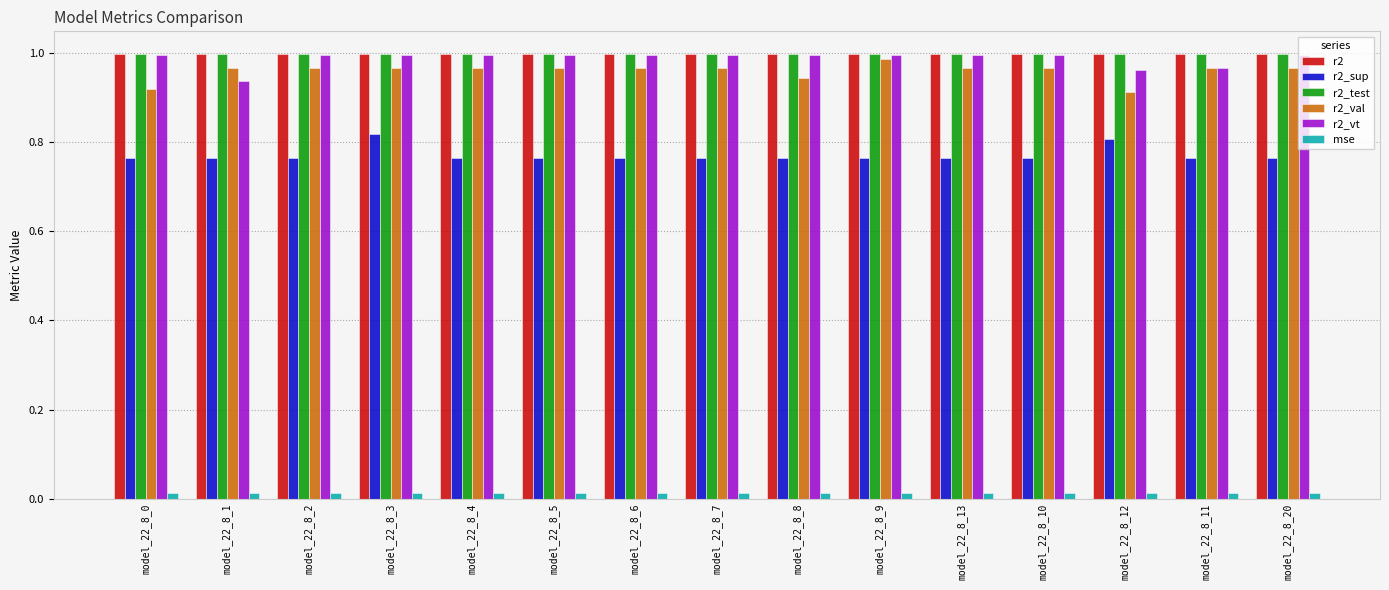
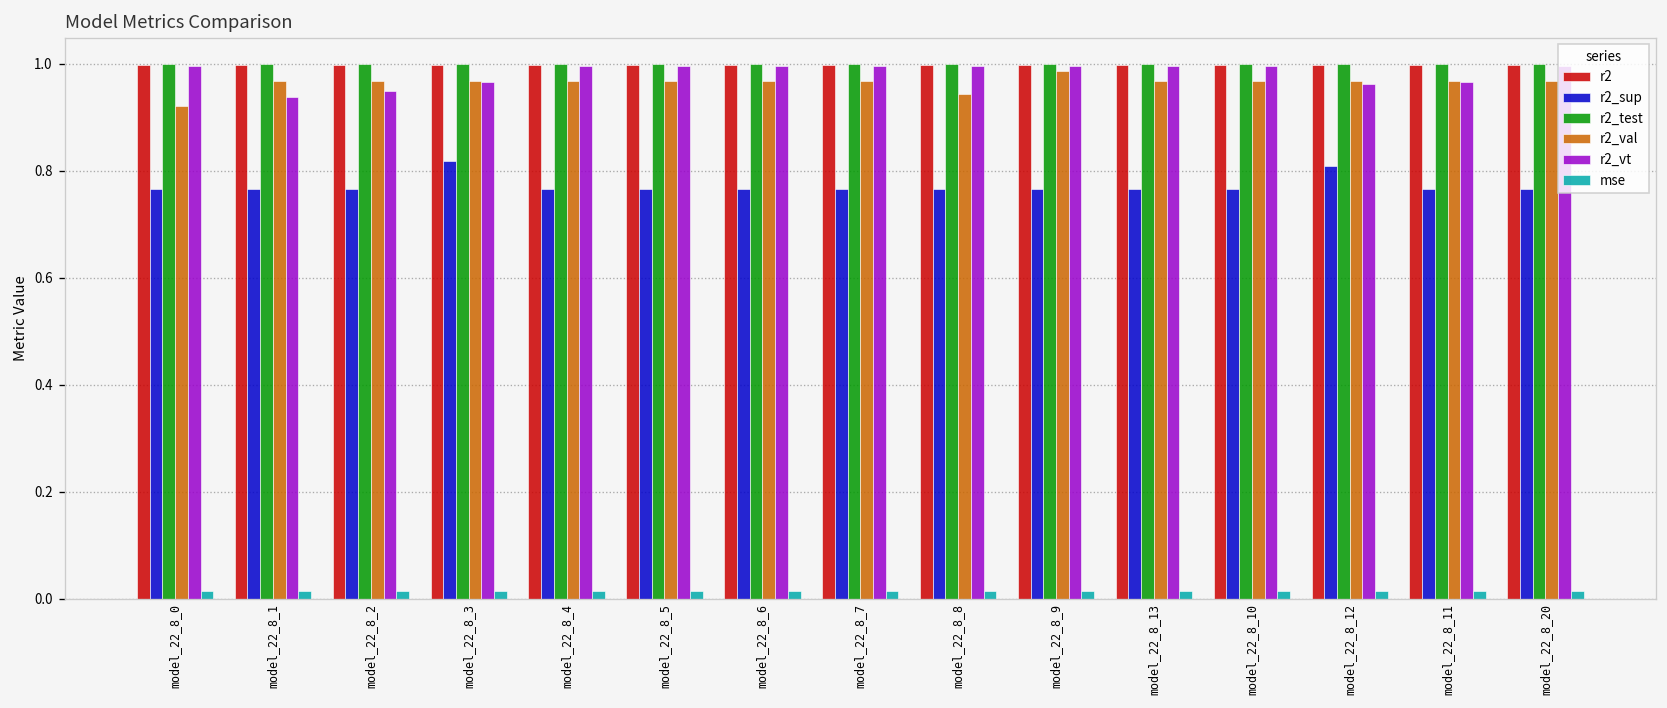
  {
    "r2": {
      "model_22_8_0": 1.00,
      "model_22_8_1": 1.00,
      "model_22_8_2": 1.00,
      "model_22_8_3": 1.00,
      "model_22_8_4": 1.00,
      "model_22_8_5": 1.00,
      "model_22_8_6": 1.00,
      "model_22_8_7": 1.00,
      "model_22_8_8": 1.00,
      "model_22_8_9": 1.00,
      "model_22_8_13": 1.00,
      "model_22_8_10": 1.00,
      "model_22_8_12": 1.00,
      "model_22_8_11": 1.00,
      "model_22_8_20": 1.00
    },
    "r2_sup": {
      "model_22_8_0": 0.77,
      "model_22_8_1": 0.77,
      "model_22_8_2": 0.77,
      "model_22_8_3": 0.82,
      "model_22_8_4": 0.77,
      "model_22_8_5": 0.77,
      "model_22_8_6": 0.77,
      "model_22_8_7": 0.77,
      "model_22_8_8": 0.77,
      "model_22_8_9": 0.77,
      "model_22_8_13": 0.77,
      "model_22_8_10": 0.77,
      "model_22_8_12": 0.81,
      "model_22_8_11": 0.77,
      "model_22_8_20": 0.77
    },
    "r2_test": {
      "model_22_8_0": 1.00,
      "model_22_8_1": 1.00,
      "model_22_8_2": 1.00,
      "model_22_8_3": 1.00,
      "model_22_8_4": 1.00,
      "model_22_8_5": 1.00,
      "model_22_8_6": 1.00,
      "model_22_8_7": 1.00,
      "model_22_8_8": 1.00,
      "model_22_8_9": 1.00,
      "model_22_8_13": 1.00,
      "model_22_8_10": 1.00,
      "model_22_8_12": 1.00,
      "model_22_8_11": 1.00,
      "model_22_8_20": 1.00
    },
    "r2_val": {
      "model_22_8_0": 0.92,
      "model_22_8_1": 0.97,
      "model_22_8_2": 0.97,
      "model_22_8_3": 0.97,
      "model_22_8_4": 0.97,
      "model_22_8_5": 0.97,
      "model_22_8_6": 0.97,
      "model_22_8_7": 0.97,
      "model_22_8_8": 0.94,
      "model_22_8_9": 0.99,
      "model_22_8_13": 0.97,
      "model_22_8_10": 0.97,
-     "model_22_8_12": 0.91,
+     "model_22_8_12": 0.97,
      "model_22_8_11": 0.97,
      "model_22_8_20": 0.97
    },
    "r2_vt": {
      "model_22_8_0": 1.00,
      "model_22_8_1": 0.94,
-     "model_22_8_2": 1.00,
-     "model_22_8_3": 1.00,
+     "model_22_8_2": 0.95,
+     "model_22_8_3": 0.97,
      "model_22_8_4": 1.00,
      "model_22_8_5": 1.00,
      "model_22_8_6": 1.00,
      "model_22_8_7": 1.00,
      "model_22_8_8": 1.00,
      "model_22_8_9": 1.00,
      "model_22_8_13": 1.00,
      "model_22_8_10": 1.00,
      "model_22_8_12": 0.96,
      "model_22_8_11": 0.97
    },
    "mse": {
      "model_22_8_0": 0.01,
      "model_22_8_1": 0.01,
      "model_22_8_2": 0.01,
      "model_22_8_3": 0.01,
      "model_22_8_4": 0.01,
      "model_22_8_5": 0.01,
      "model_22_8_6": 0.01,
      "model_22_8_7": 0.01,
      "model_22_8_8": 0.01,
      "model_22_8_9": 0.01,
      "model_22_8_13": 0.01,
      "model_22_8_10": 0.01,
      "model_22_8_12": 0.01,
      "model_22_8_11": 0.01,
      "model_22_8_20": 0.01
    }
  }
